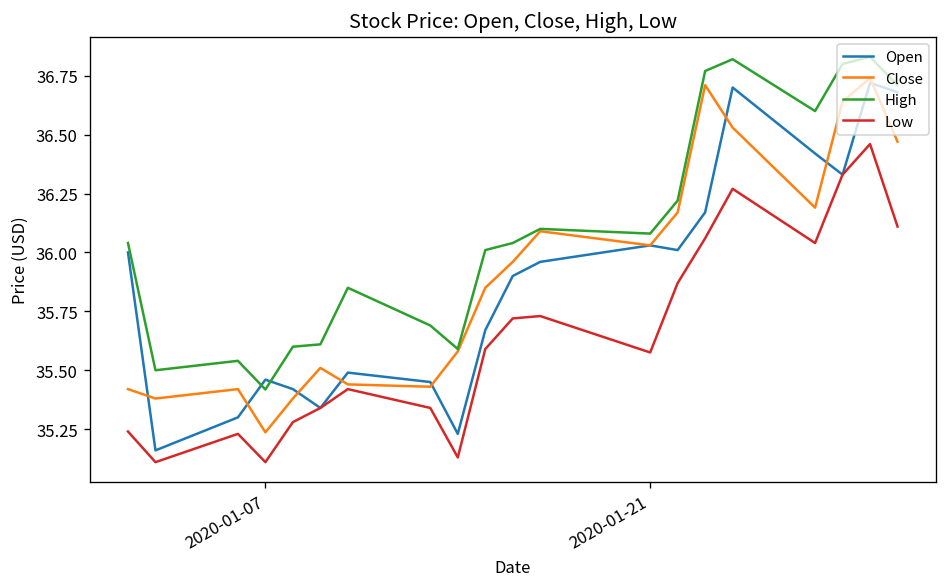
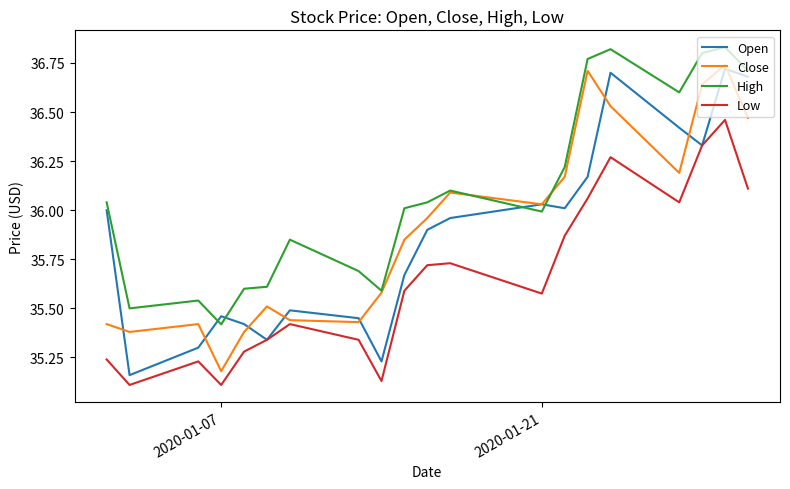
  {
    "Open": {
      "2020-01-07": 35.46
    },
    "Close": {
-     "2020-01-07": 35.24
+     "2020-01-07": 35.18
    },
    "High": {
      "2020-01-07": 35.42,
-     "2020-01-21": 36.08
+     "2020-01-21": 35.99
    },
    "Low": {
      "2020-01-07": 35.11,
      "2020-01-21": 35.58
    }
  }
